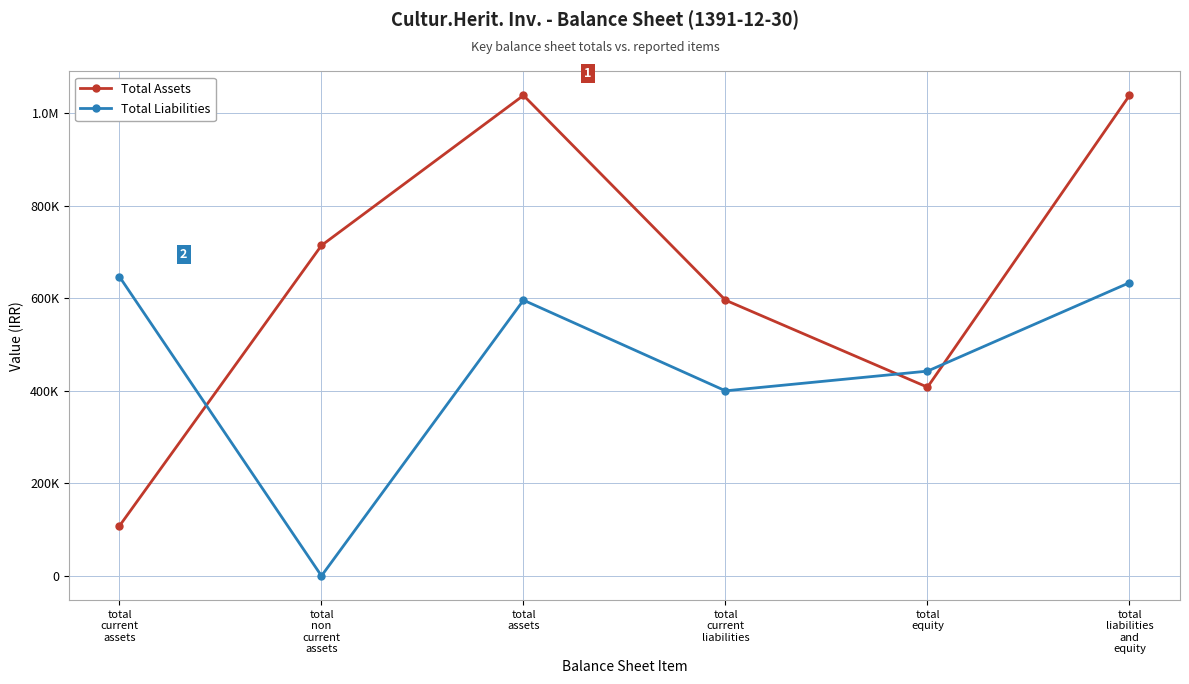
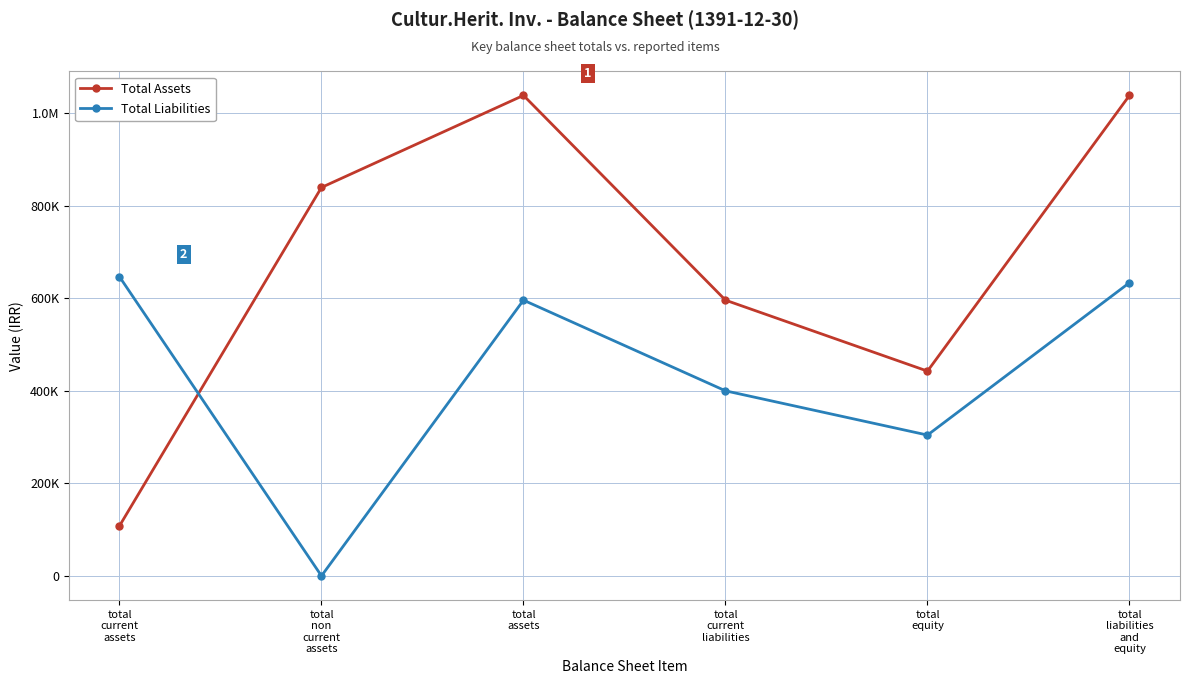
  {
    "Total Assets": {
      "total current assets": 110000,
-     "total non current assets": 710000,
+     "total non current assets": 840000,
      "total assets": 1040000,
      "total current liabilities": 600000,
-     "total equity": 410000,
+     "total equity": 440000,
      "total liabilities and equity": 1040000
    },
    "Total Liabilities": {
      "total current assets": 650000,
      "total non current assets": 0,
      "total assets": 600000,
      "total current liabilities": 400000,
-     "total equity": 440000,
+     "total equity": 300000,
      "total liabilities and equity": 630000
    }
  }
